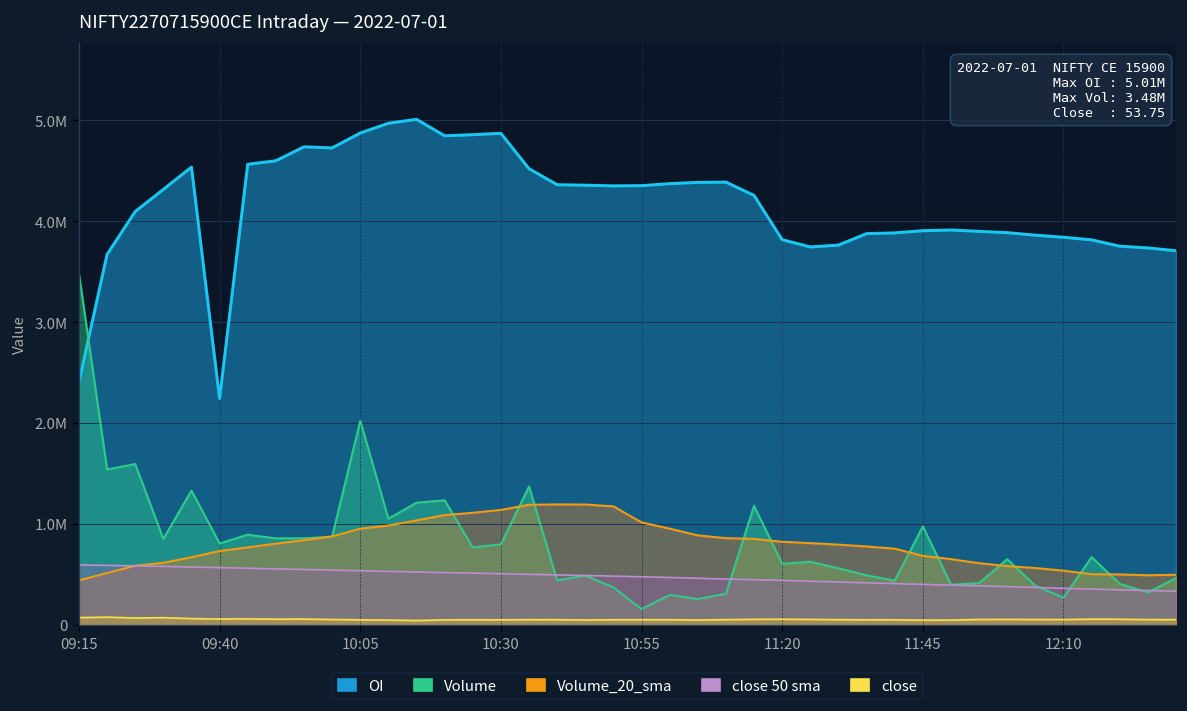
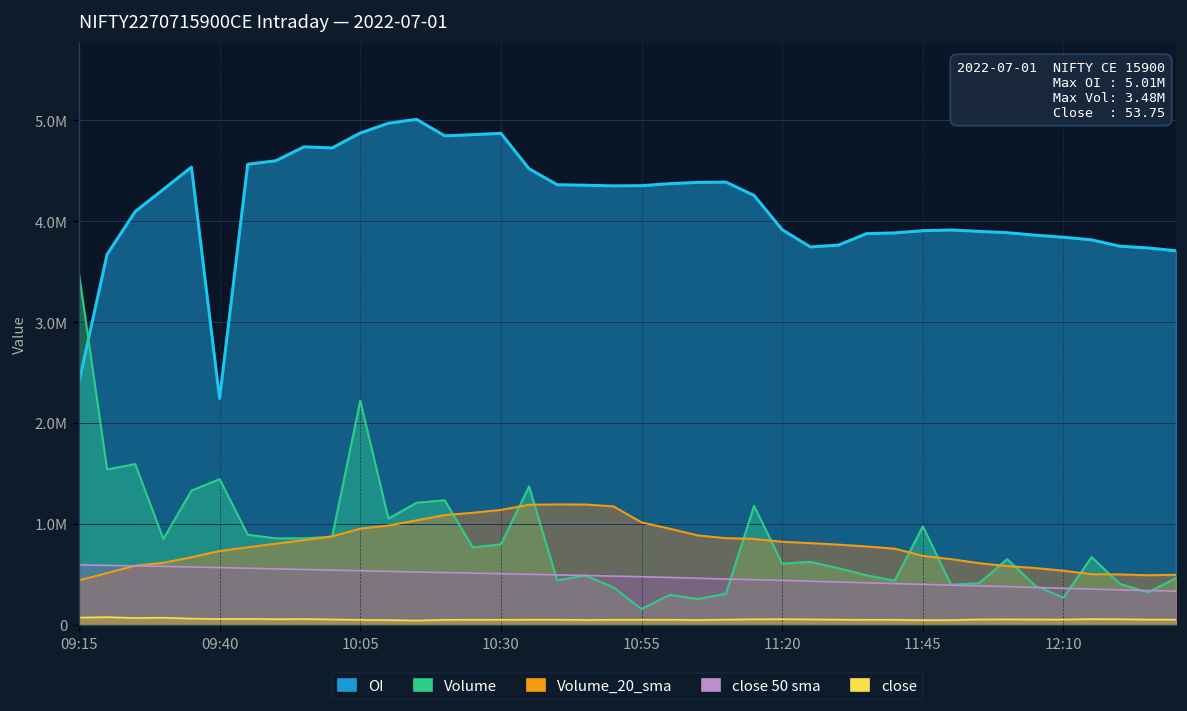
  {
    "OI": {
      "09:15": 2400000,
      "09:40": 2200000,
      "10:05": 4900000,
      "10:30": 4900000,
      "10:55": 4400000,
-     "11:20": 3800000,
+     "11:20": 3900000,
      "11:45": 3900000,
      "12:10": 3800000
    },
    "Volume": {
      "09:15": 3500000,
-     "09:40": 800000,
-     "10:05": 2000000,
+     "09:40": 1400000,
+     "10:05": 2200000,
      "10:30": 800000,
      "10:55": 200000,
      "11:20": 600000,
      "11:45": 1000000,
      "12:10": 300000
    }
  }
